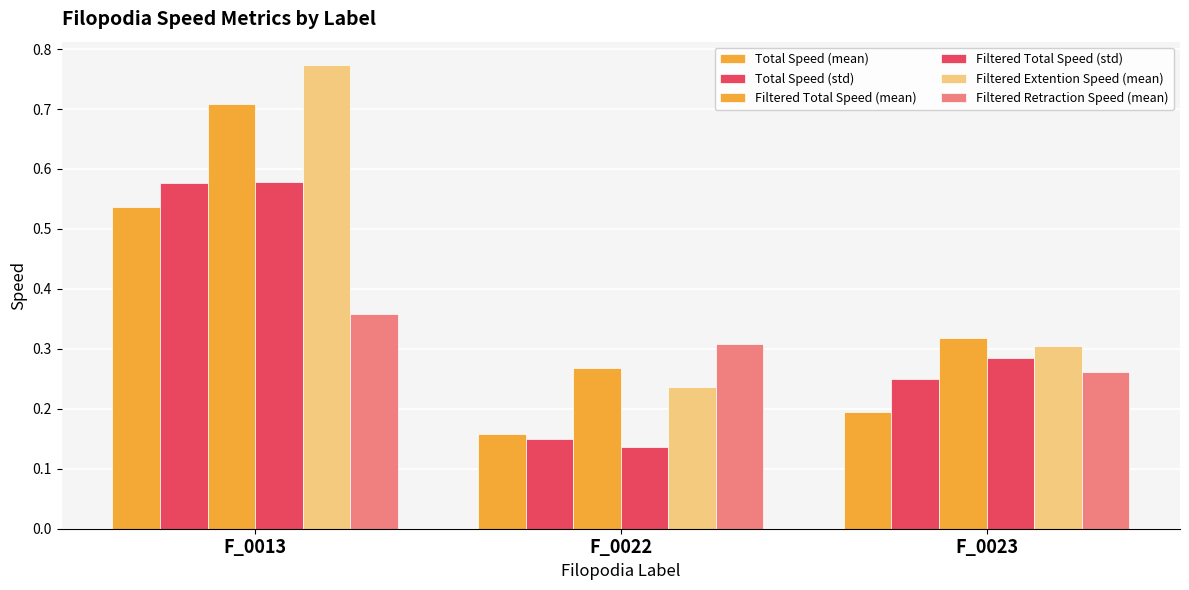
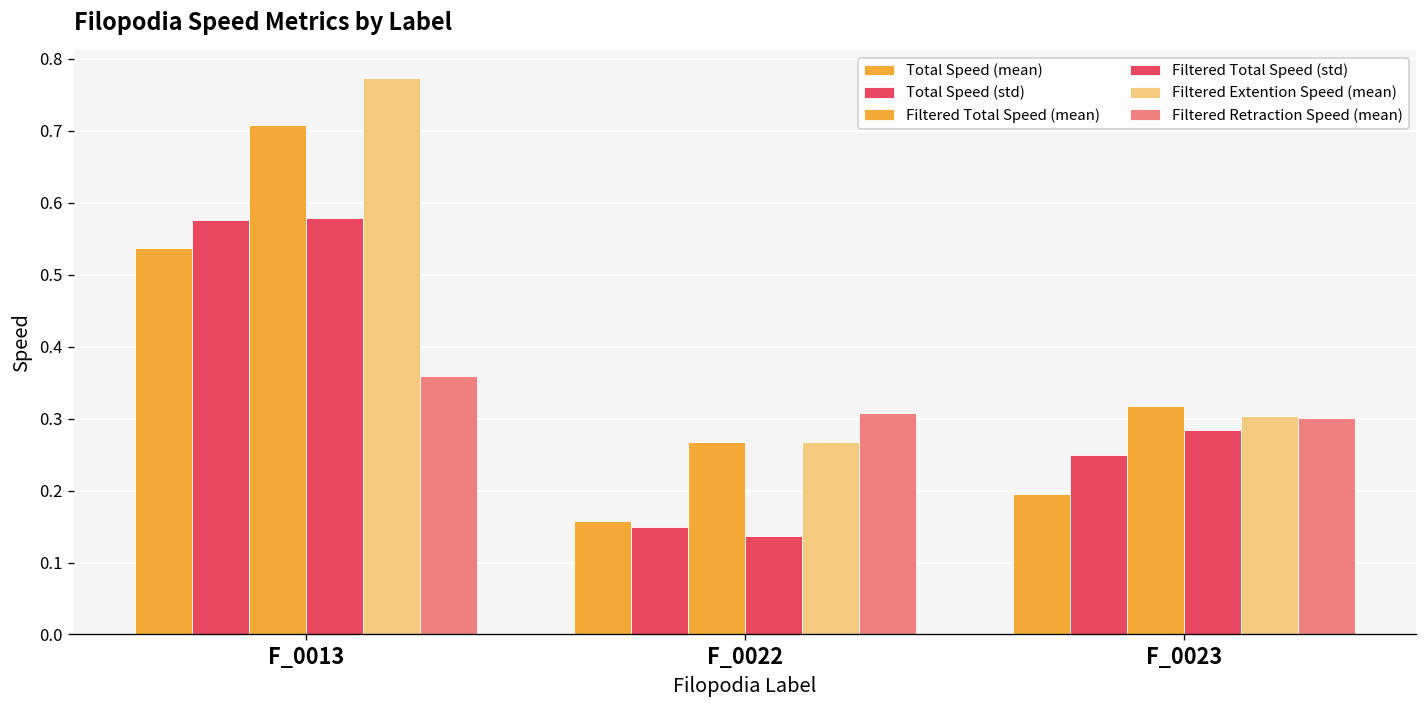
  {
    "Filtered Extention Speed (mean)": {
      "F_0013": 0.77,
-     "F_0022": 0.24,
+     "F_0022": 0.27,
      "F_0023": 0.30
    },
    "Filtered Retraction Speed (mean)": {
      "F_0013": 0.36,
      "F_0022": 0.31,
-     "F_0023": 0.26
+     "F_0023": 0.30
    }
  }
